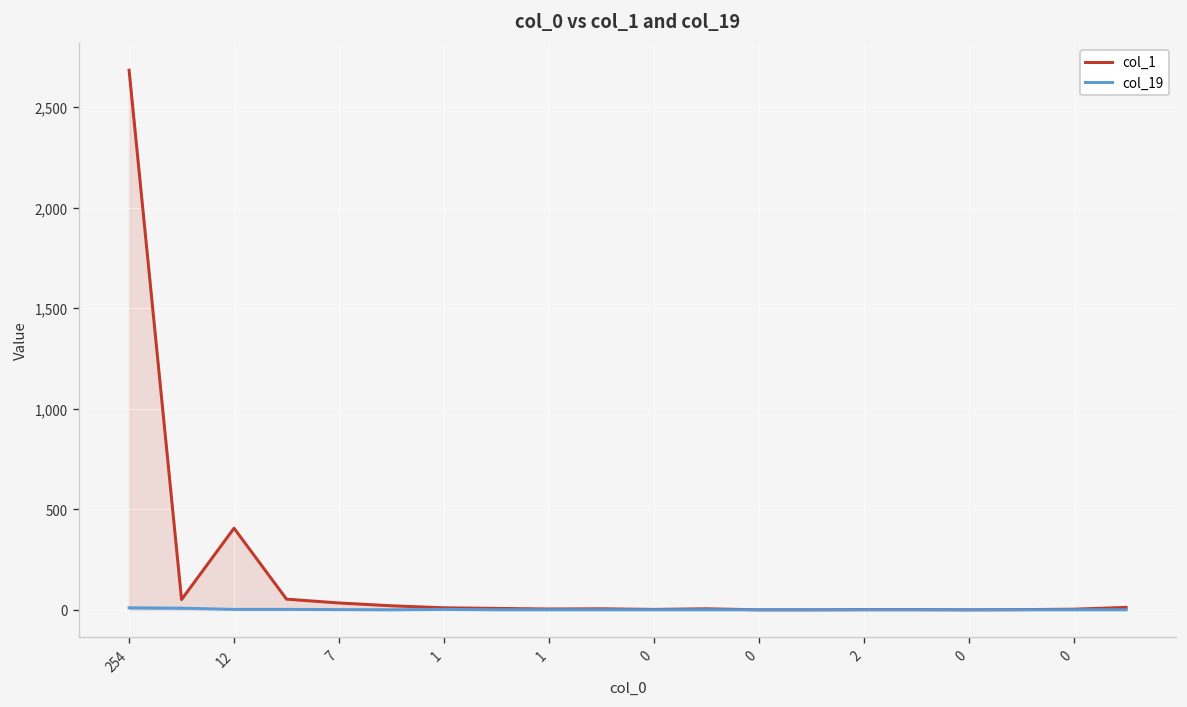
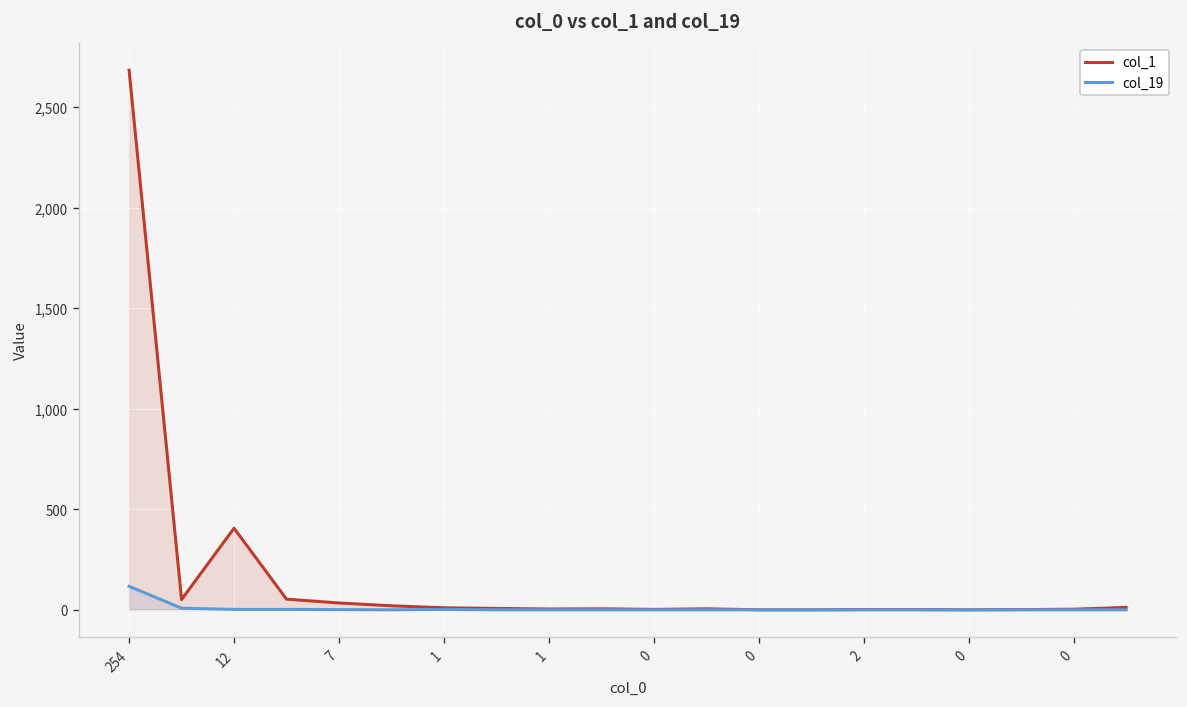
  {
    "col_1": {
      "254": "2,680",
      "12": "410"
    },
    "col_19": {
-     "254": "10",
+     "254": "120",
      "12": "0"
    }
  }
